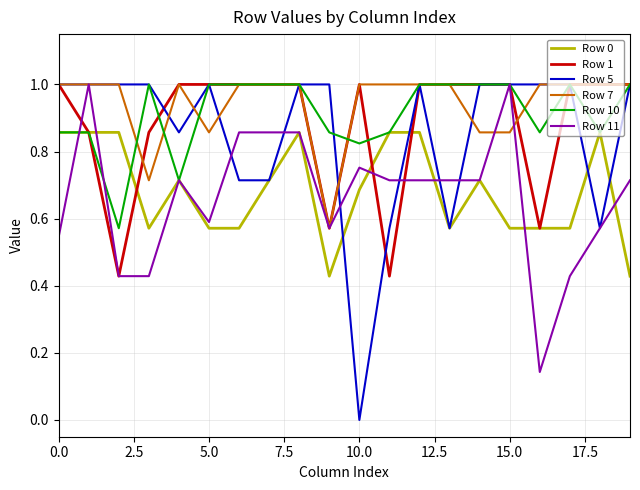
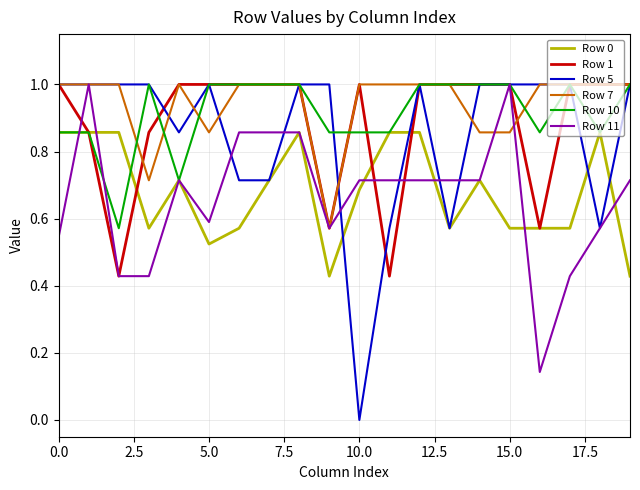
  {
    "Row 0": {
-     "5.0": 0.57,
+     "5.0": 0.52,
      "10.0": 0.69,
      "15.0": 0.57
    },
    "Row 5": {
      "10.0": 0.00
    },
    "Row 7": {
      "5.0": 0.86,
      "15.0": 0.86
    },
    "Row 10": {
-     "10.0": 0.82
+     "10.0": 0.86
    },
    "Row 11": {
      "0.0": 0.55,
      "5.0": 0.59,
-     "10.0": 0.75
+     "10.0": 0.71
    }
  }
